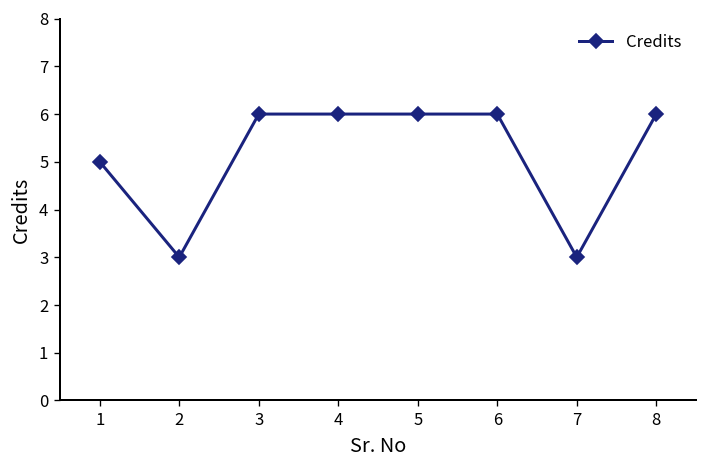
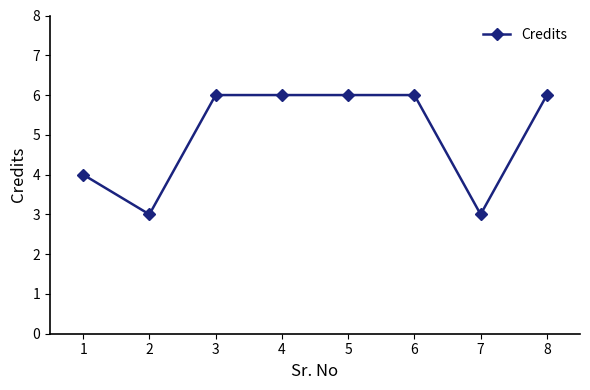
  {
-   "1": 5,
+   "1": 4,
    "2": 3,
    "3": 6,
    "4": 6,
    "5": 6,
    "6": 6,
    "7": 3,
    "8": 6
  }
